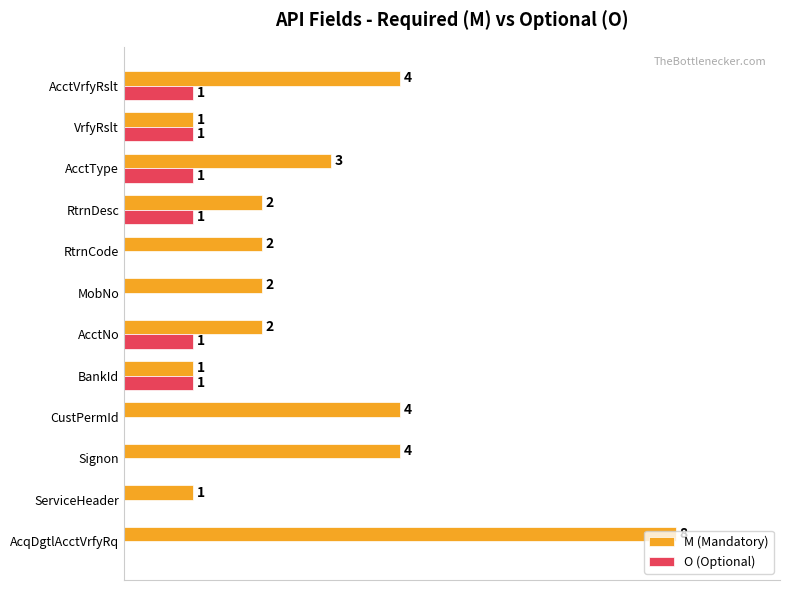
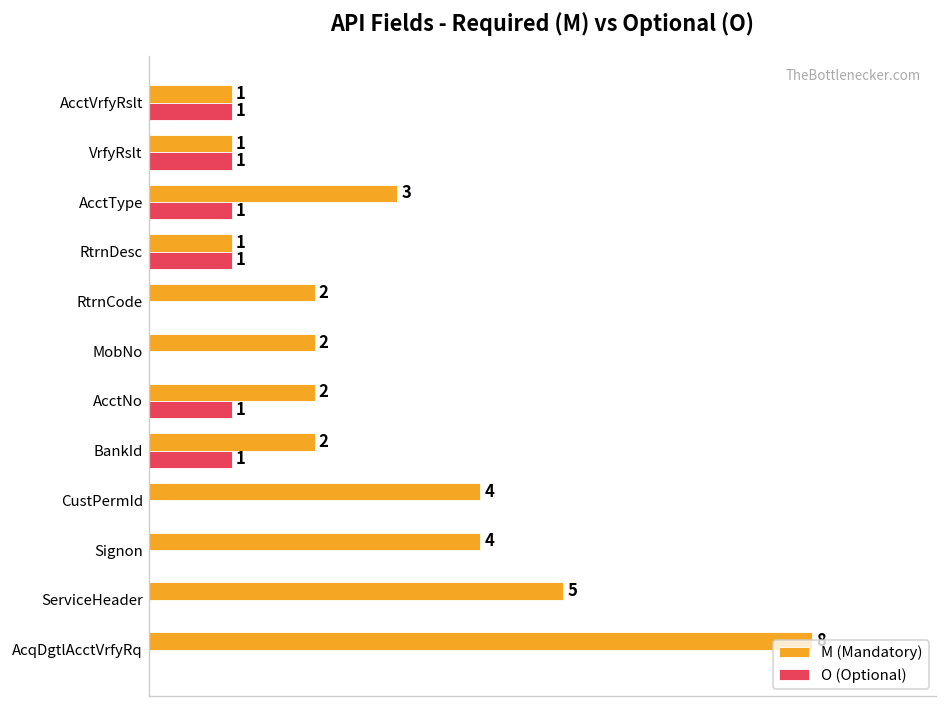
  {
    "M (Mandatory)": {
-     "AcctVrfyRslt": 4,
+     "AcctVrfyRslt": 1,
      "VrfyRslt": 1,
      "AcctType": 3,
-     "RtrnDesc": 2,
+     "RtrnDesc": 1,
      "RtrnCode": 2,
      "MobNo": 2,
      "AcctNo": 2,
-     "BankId": 1,
+     "BankId": 2,
      "CustPermId": 4,
      "Signon": 4,
-     "ServiceHeader": 1
+     "ServiceHeader": 5
    },
    "O (Optional)": {
      "AcctVrfyRslt": 1,
      "VrfyRslt": 1,
      "AcctType": 1,
      "RtrnDesc": 1,
      "AcctNo": 1,
      "BankId": 1
    }
  }
